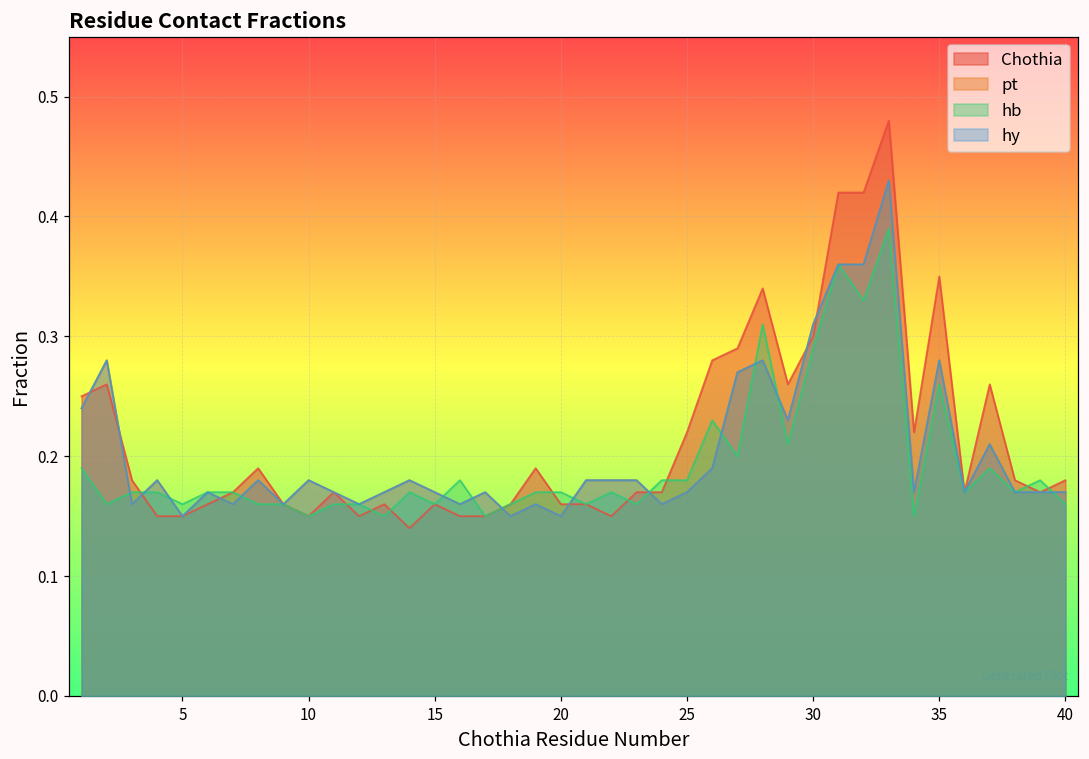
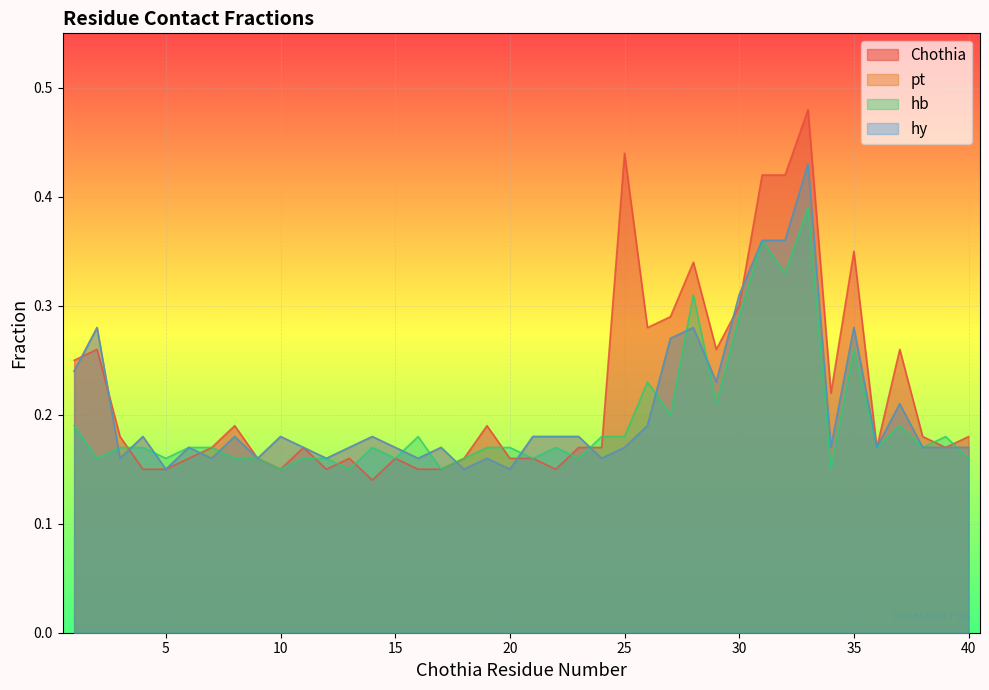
  {
    "Chothia": {
      "20": 0.16,
-     "25": 0.22,
+     "25": 0.44,
      "30": 0.30,
      "35": 0.35,
      "40": 0.18
    },
    "hy": {
      "10": 0.18,
      "15": 0.17,
      "20": 0.15,
      "25": 0.17,
      "30": 0.31,
      "35": 0.28,
      "40": 0.17
    },
    "hb": {
      "5": 0.16,
      "20": 0.17,
      "25": 0.18,
      "30": 0.29,
      "35": 0.26,
      "40": 0.16
    }
  }
